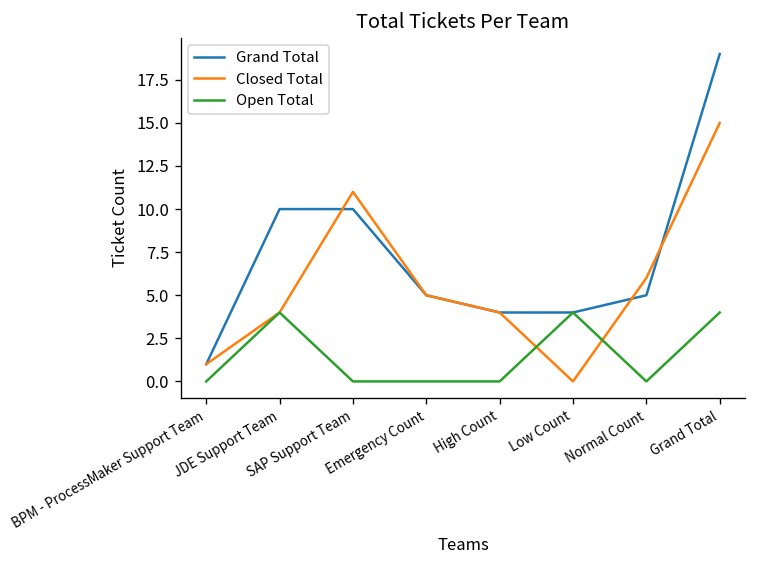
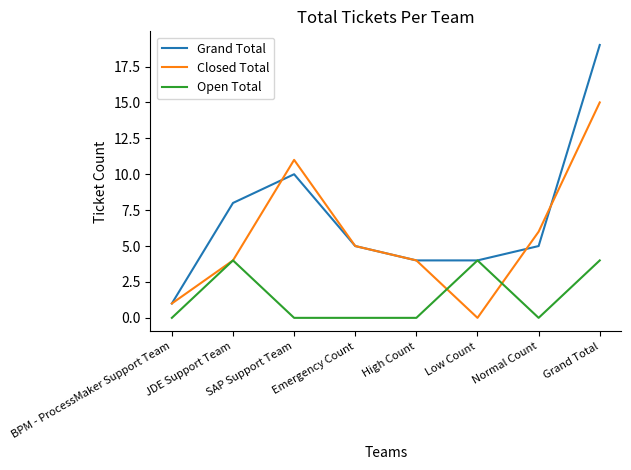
  {
    "Grand Total": {
-     "JDE Support Team": 10,
+     "JDE Support Team": 8,
      "SAP Support Team": 10,
      "Normal Count": 5,
      "Grand Total": 19
    },
    "Closed Total": {
      "SAP Support Team": 11,
      "Low Count": 0,
      "Normal Count": 6,
      "Grand Total": 15
    },
    "Open Total": {
      "BPM - ProcessMaker Support Team": 0,
      "SAP Support Team": 0,
      "Emergency Count": 0,
      "High Count": 0,
      "Normal Count": 0,
      "Grand Total": 4
    }
  }
